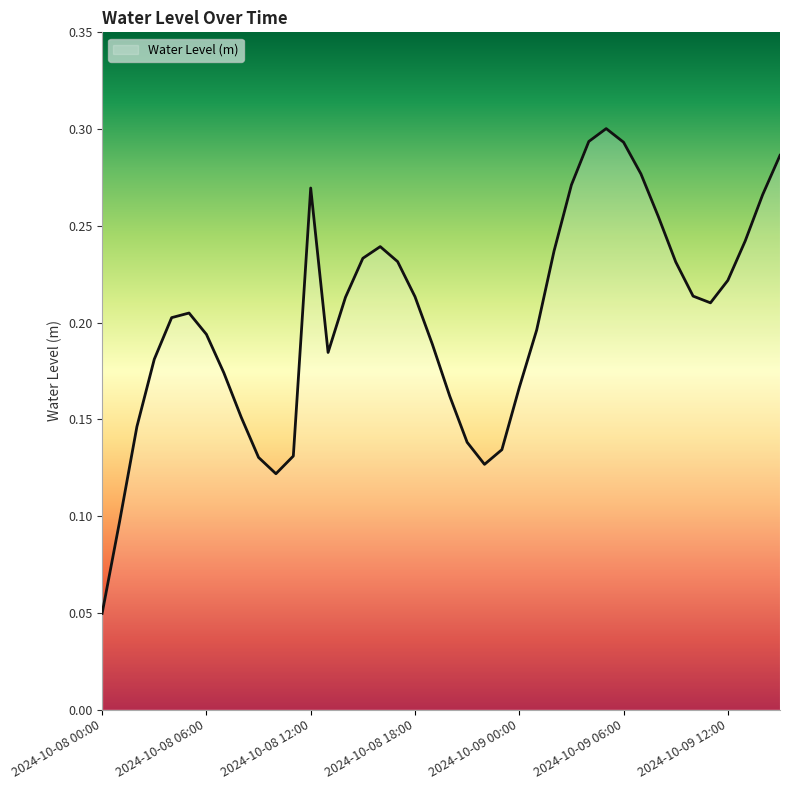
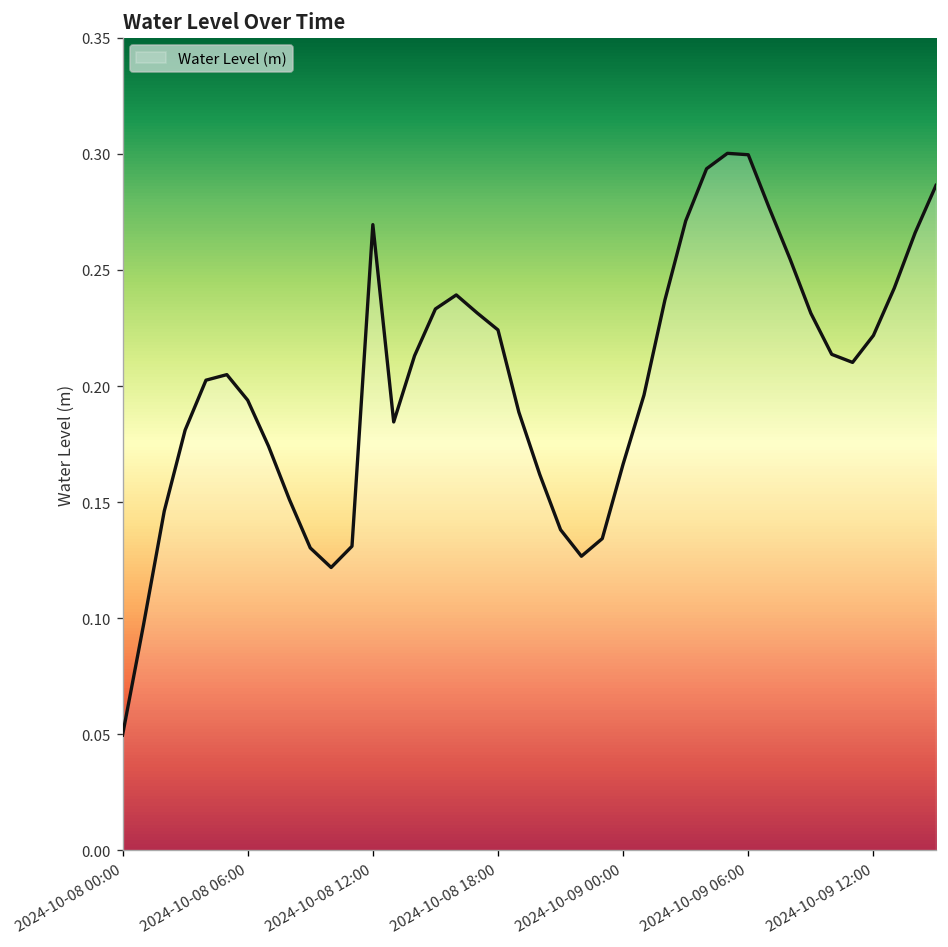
  {
    "2024-10-08 00:00": 0.050,
    "2024-10-08 06:00": 0.194,
    "2024-10-08 12:00": 0.270,
-   "2024-10-08 18:00": 0.213,
+   "2024-10-08 18:00": 0.224,
    "2024-10-09 00:00": 0.166,
-   "2024-10-09 06:00": 0.293,
+   "2024-10-09 06:00": 0.300,
    "2024-10-09 12:00": 0.222
  }
